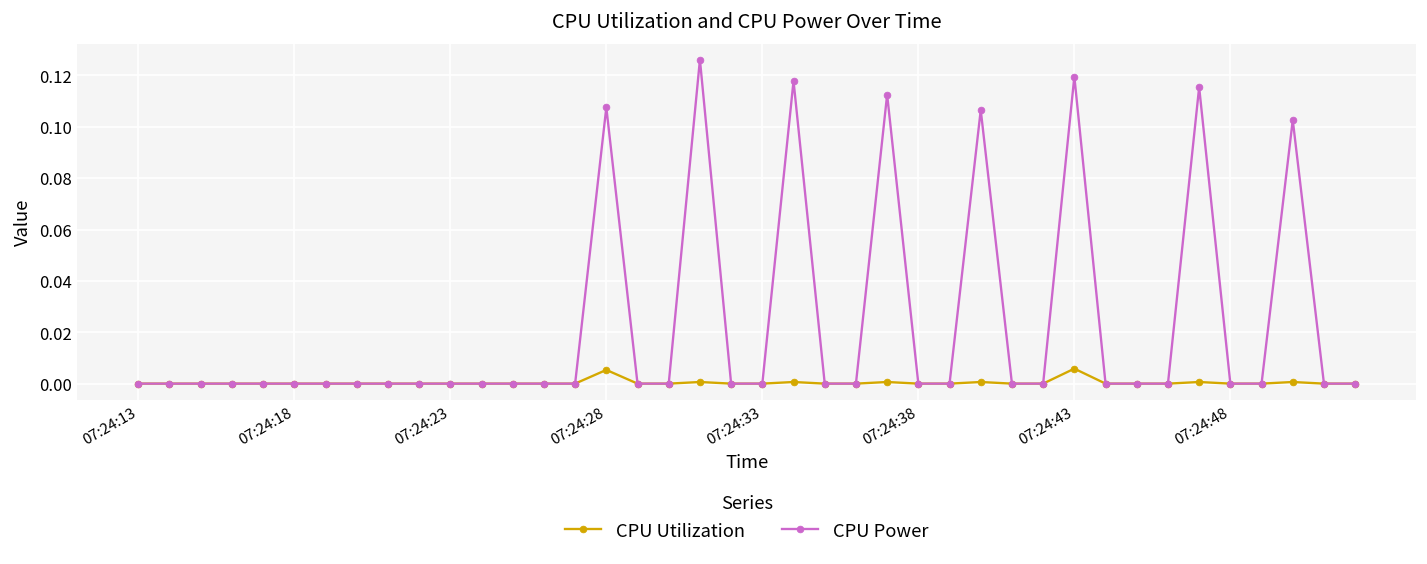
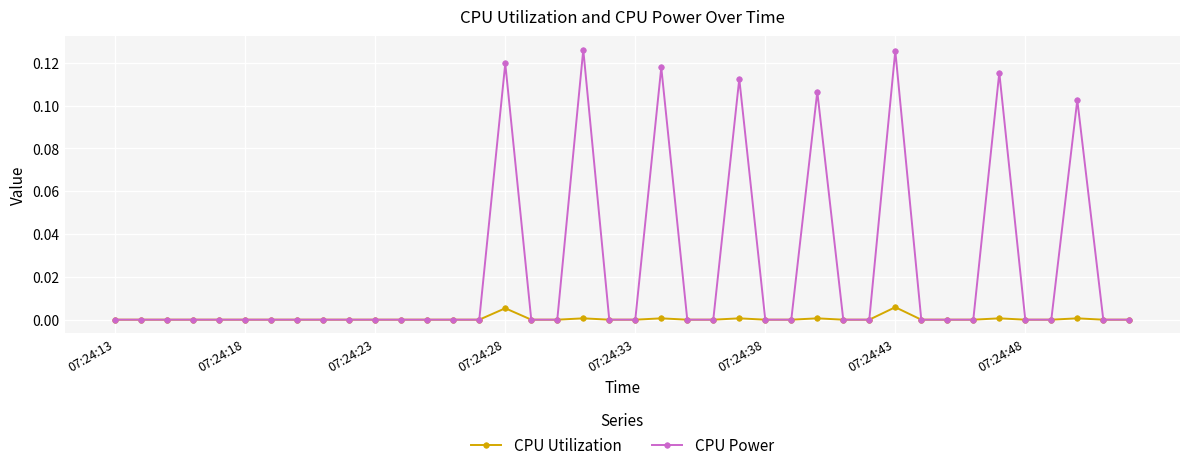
  {
    "CPU Utilization": {
      "07:24:28": 0.005,
      "07:24:43": 0.006
    },
    "CPU Power": {
-     "07:24:28": 0.108,
-     "07:24:43": 0.120
+     "07:24:28": 0.120,
+     "07:24:43": 0.126
    }
  }
